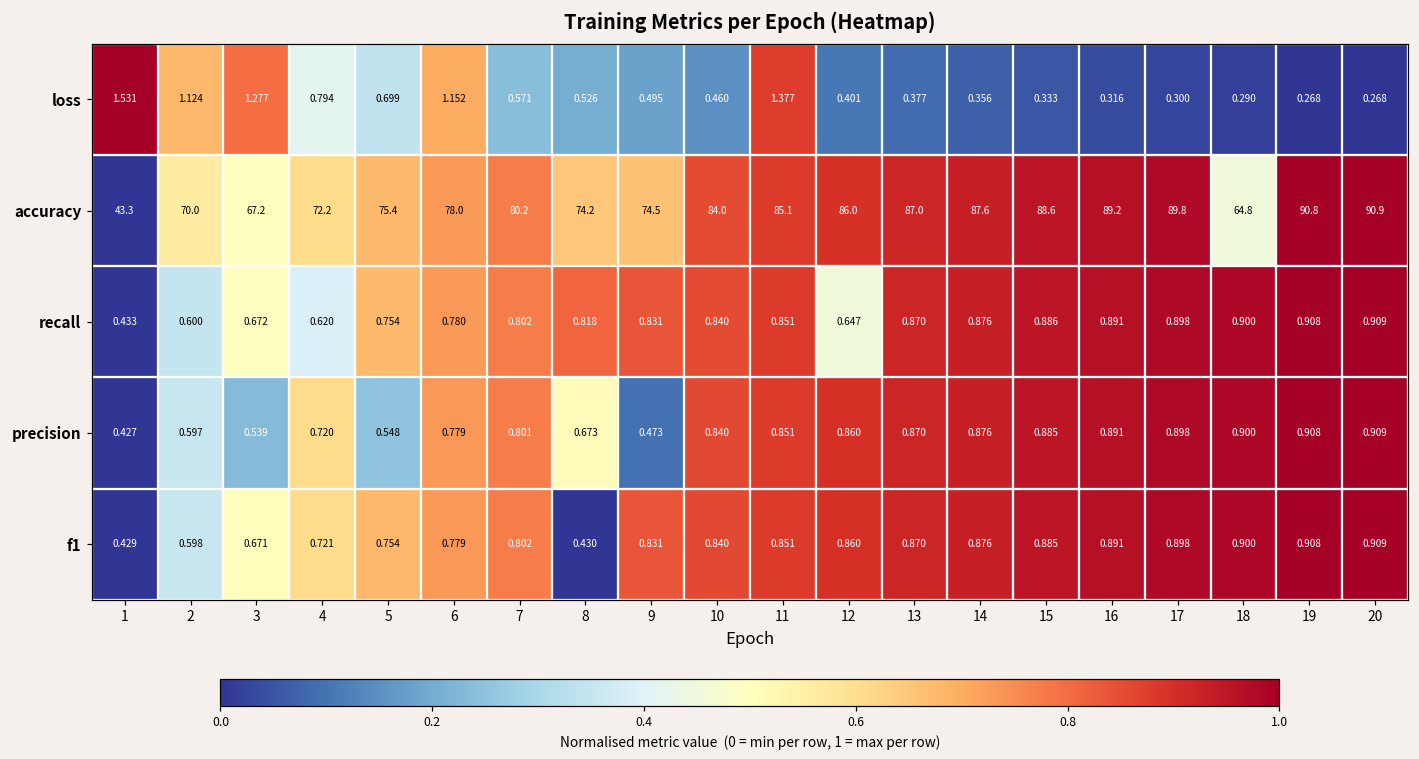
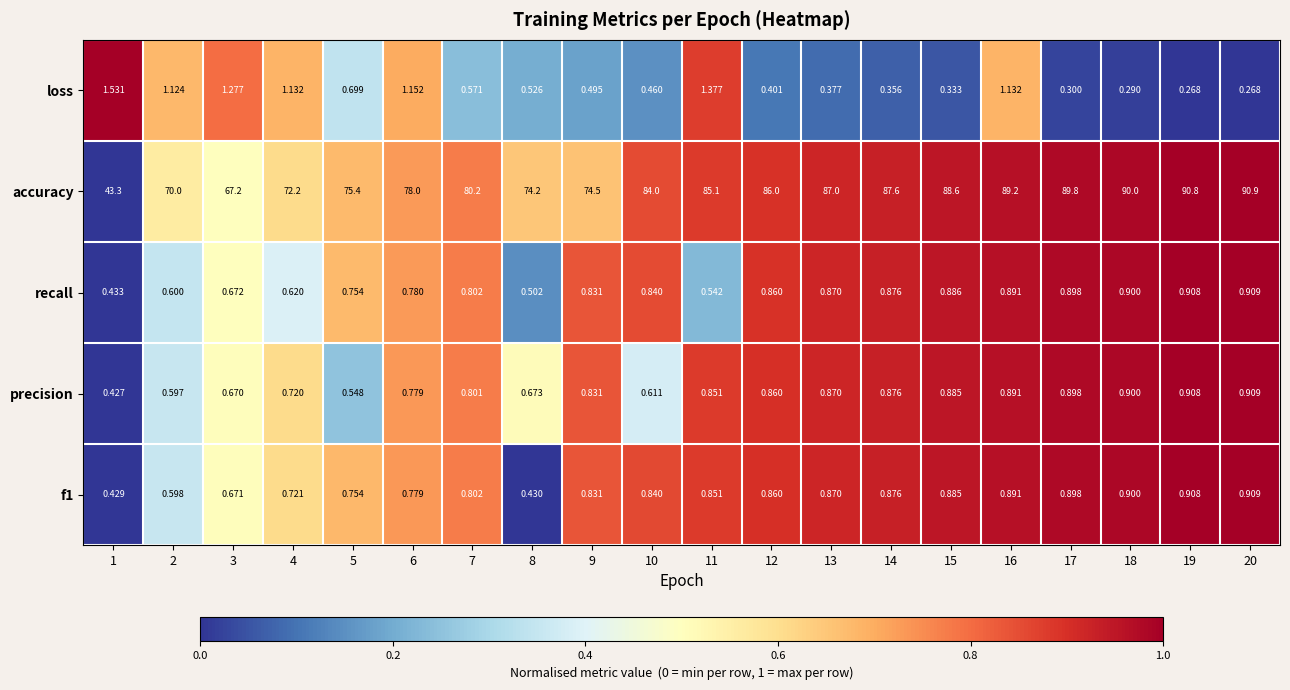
  {
    "loss": {
      "1": 1.531,
      "2": 1.124,
      "3": 1.277,
-     "4": 0.794,
+     "4": 1.132,
      "5": 0.699,
      "6": 1.152,
      "7": 0.571,
      "8": 0.526,
      "9": 0.495,
      "10": 0.460,
      "11": 1.377,
      "12": 0.401,
      "13": 0.377,
      "14": 0.356,
      "15": 0.333,
-     "16": 0.316,
+     "16": 1.132,
      "17": 0.300,
      "18": 0.290,
      "19": 0.268,
      "20": 0.268
    },
    "accuracy": {
      "1": 43.3,
      "2": 70.0,
      "3": 67.2,
      "4": 72.2,
      "5": 75.4,
      "6": 78.0,
      "7": 80.2,
      "8": 74.2,
      "9": 74.5,
      "10": 84.0,
      "11": 85.1,
      "12": 86.0,
      "13": 87.0,
      "14": 87.6,
      "15": 88.6,
      "16": 89.2,
      "17": 89.8,
-     "18": 64.8,
+     "18": 90.0,
      "19": 90.8,
      "20": 90.9
    },
    "recall": {
      "1": 0.433,
      "2": 0.600,
      "3": 0.672,
      "4": 0.620,
      "5": 0.754,
      "6": 0.780,
      "7": 0.802,
-     "8": 0.818,
+     "8": 0.502,
      "9": 0.831,
      "10": 0.840,
-     "11": 0.851,
-     "12": 0.647,
+     "11": 0.542,
+     "12": 0.860,
      "13": 0.870,
      "14": 0.876,
      "15": 0.886,
      "16": 0.891,
      "17": 0.898,
      "18": 0.900,
      "19": 0.908,
      "20": 0.909
    },
    "precision": {
      "1": 0.427,
      "2": 0.597,
-     "3": 0.539,
+     "3": 0.670,
      "4": 0.720,
      "5": 0.548,
      "6": 0.779,
      "7": 0.801,
      "8": 0.673,
-     "9": 0.473,
-     "10": 0.840,
+     "9": 0.831,
+     "10": 0.611,
      "11": 0.851,
      "12": 0.860,
      "13": 0.870,
      "14": 0.876,
      "15": 0.885,
      "16": 0.891,
      "17": 0.898,
      "18": 0.900,
      "19": 0.908,
      "20": 0.909
    },
    "f1": {
      "1": 0.429,
      "2": 0.598,
      "3": 0.671,
      "4": 0.721,
      "5": 0.754,
      "6": 0.779,
      "7": 0.802,
      "8": 0.430,
      "9": 0.831,
      "10": 0.840,
      "11": 0.851,
      "12": 0.860,
      "13": 0.870,
      "14": 0.876,
      "15": 0.885,
      "16": 0.891,
      "17": 0.898,
      "18": 0.900,
      "19": 0.908,
      "20": 0.909
    }
  }
